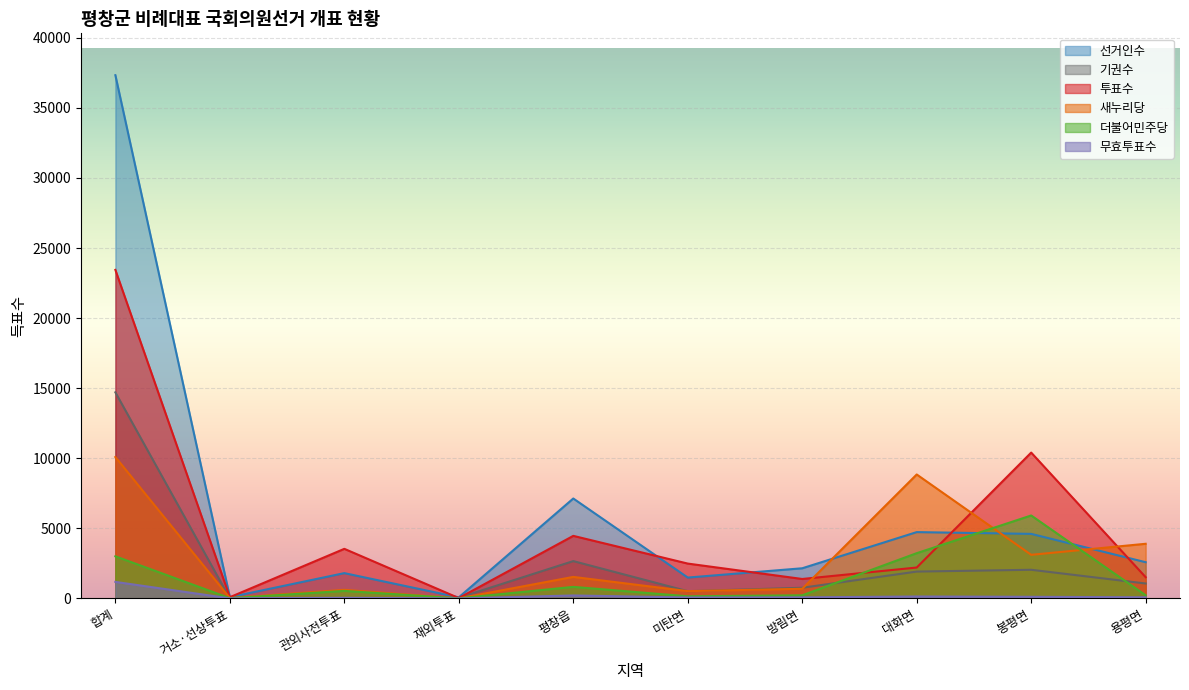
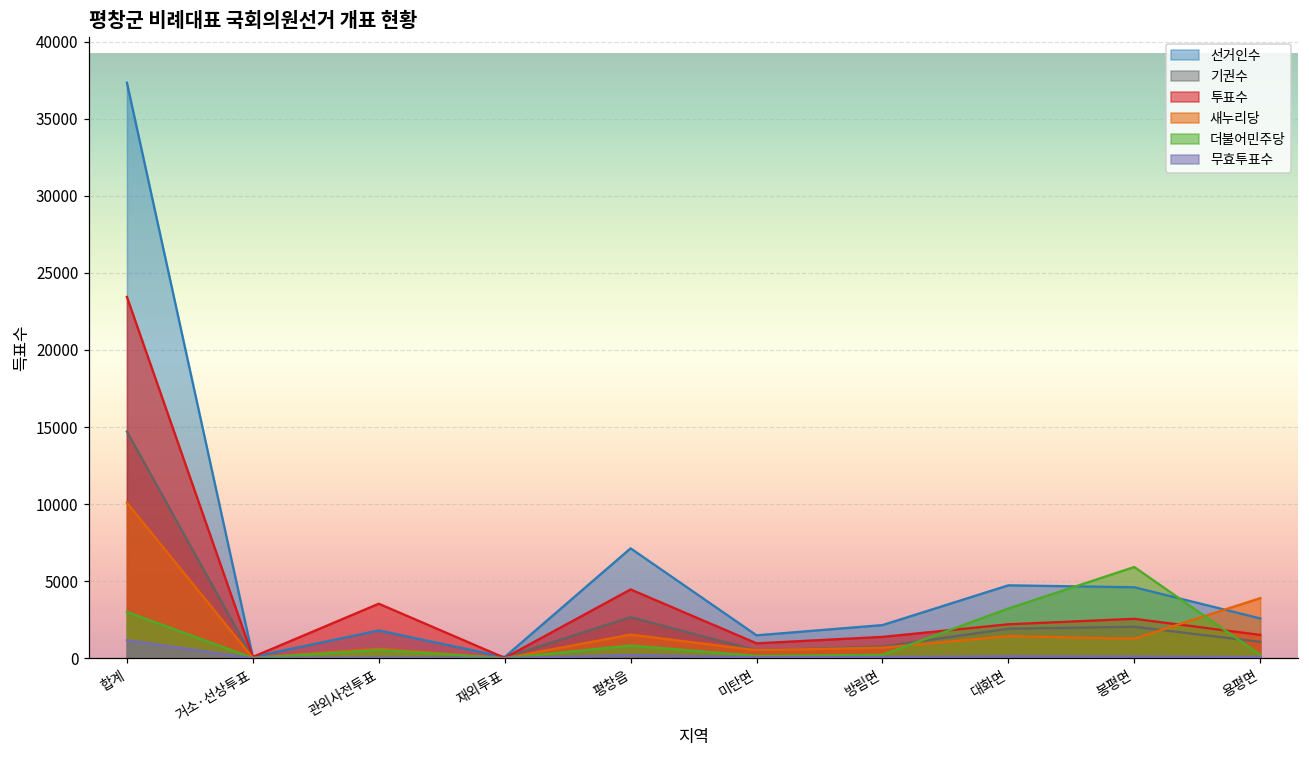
  {
    "투표수": {
      "합계": 23400,
      "관외사전투표": 3500,
      "평창읍": 4500,
-     "미탄면": 2500,
+     "미탄면": 1000,
      "방림면": 1400,
      "대화면": 2200,
-     "봉평면": 10400,
+     "봉평면": 2600,
      "용평면": 1500
    },
    "새누리당": {
      "합계": 10100,
      "평창읍": 1500,
-     "대화면": 8800,
-     "봉평면": 3100,
+     "대화면": 1400,
+     "봉평면": 1300,
      "용평면": 3900
    },
    "더불어민주당": {
      "합계": 3000,
      "평창읍": 800,
      "대화면": 3200,
      "봉평면": 5900
    }
  }
